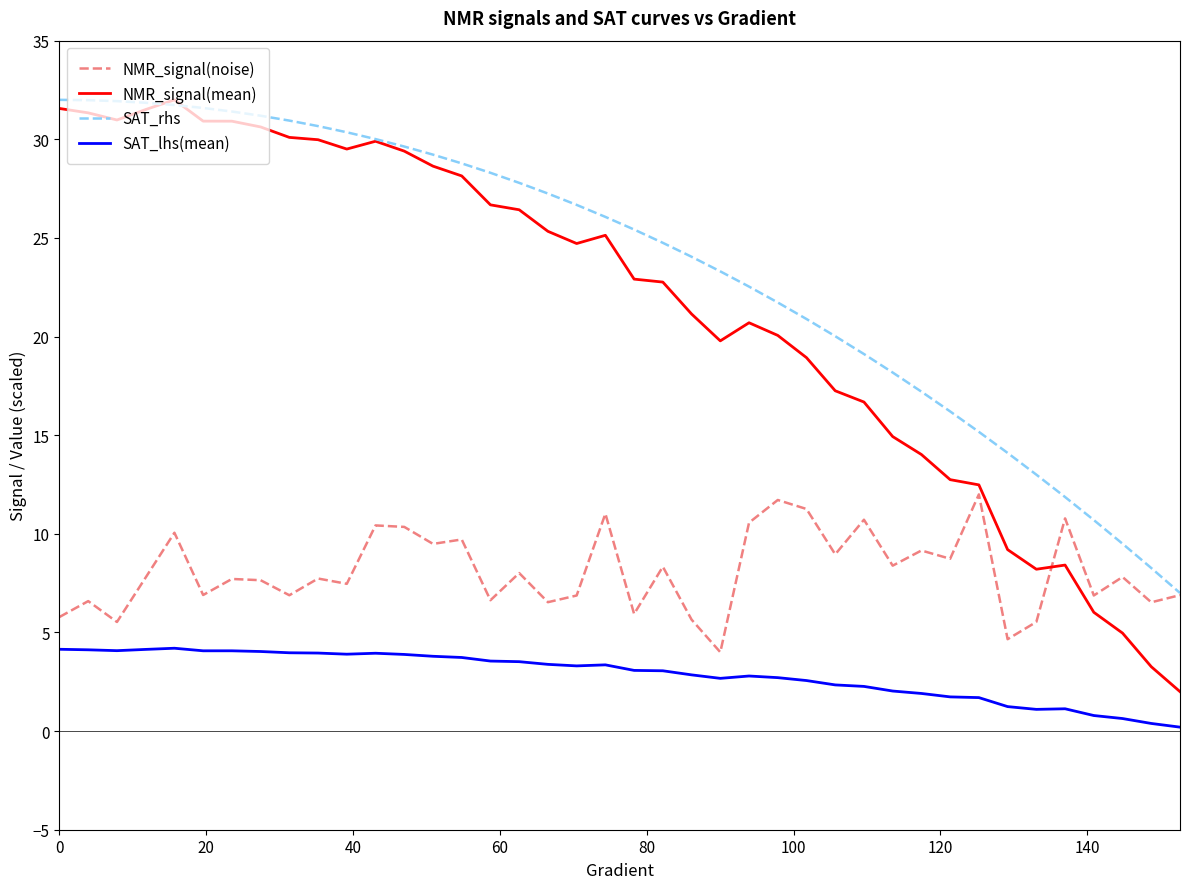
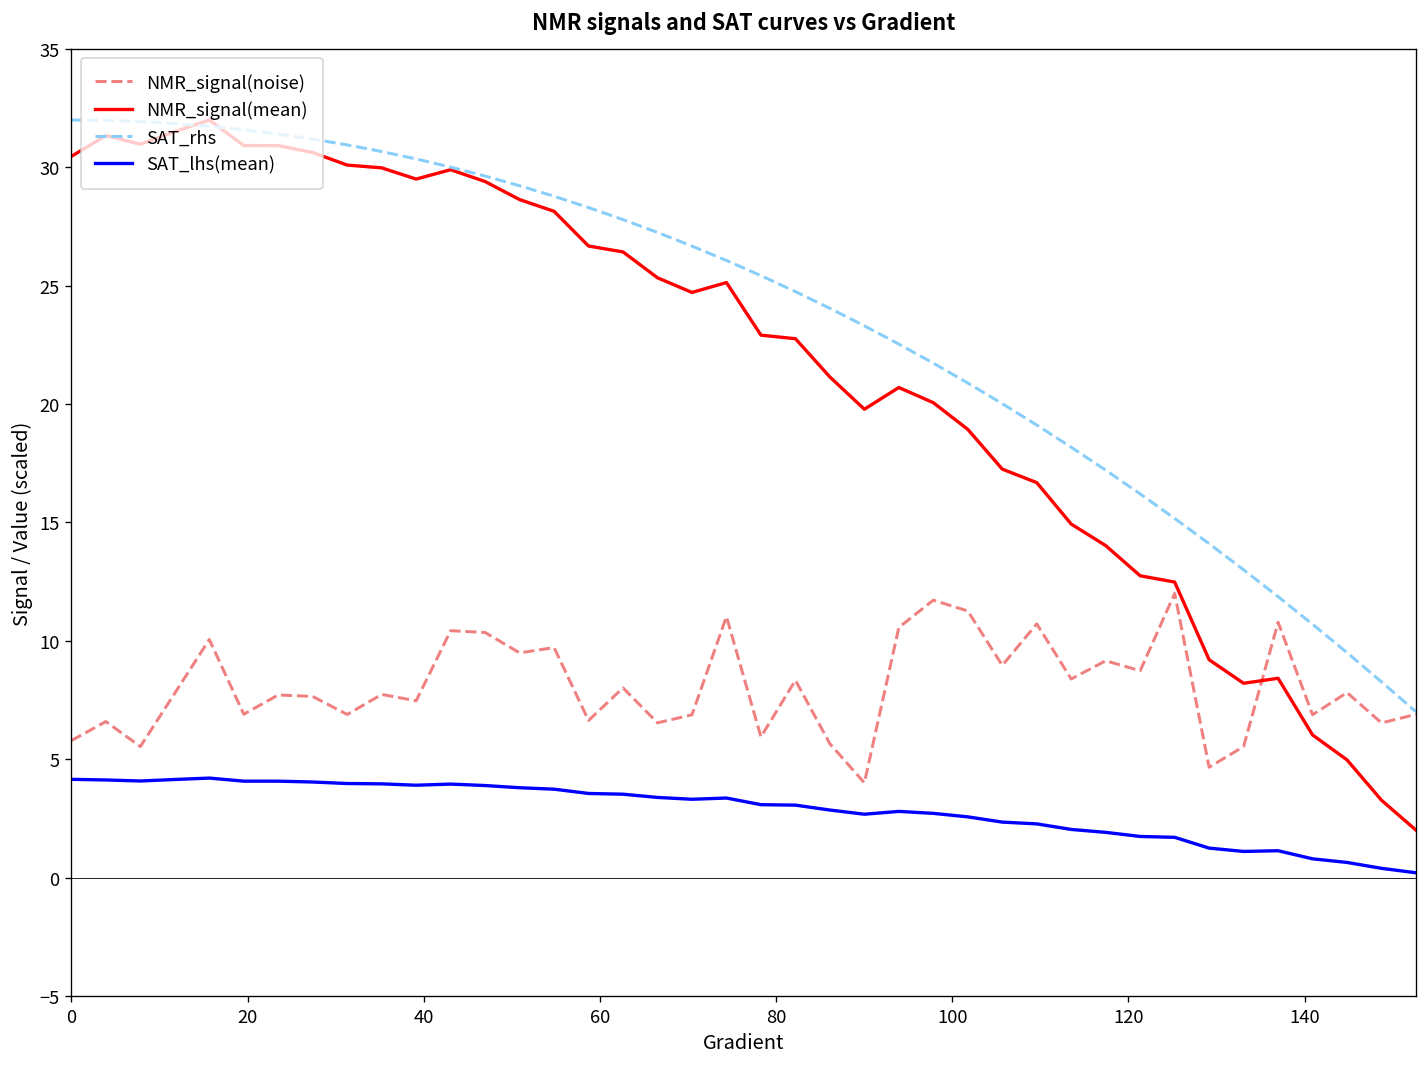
  {
    "NMR_signal(noise)": {
      "0": 5.8
    },
    "NMR_signal(mean)": {
-     "0": 31.6
+     "0": 30.5
    },
    "SAT_rhs": {
      "0": 32.0
    },
    "SAT_lhs(mean)": {
      "0": 4.1
    }
  }
